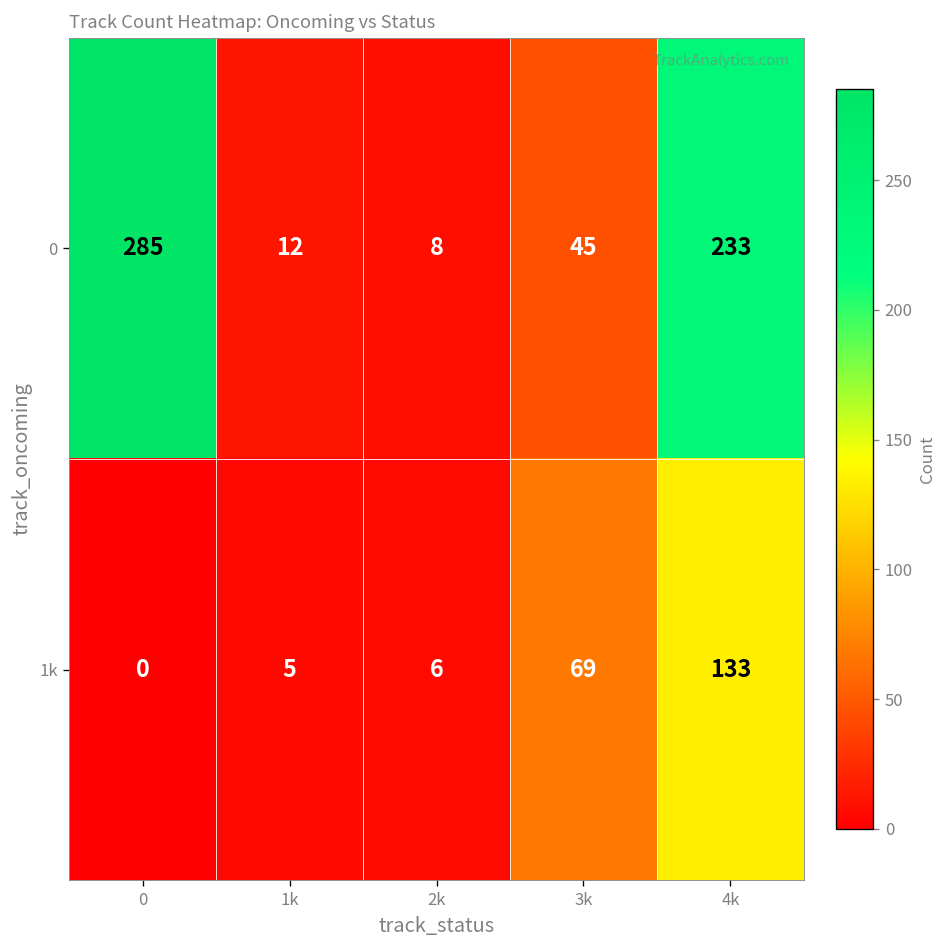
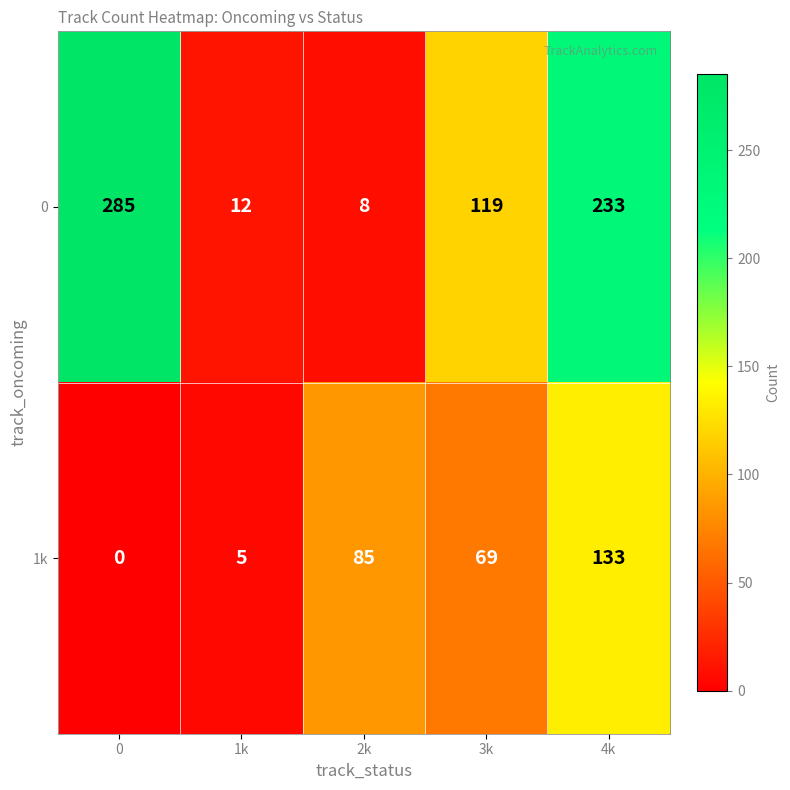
  {
    "0": {
      "0": 285,
      "1k": 12,
      "2k": 8,
-     "3k": 45
+     "3k": 119
    },
    "1k": {
      "0": 0,
      "1k": 5,
-     "2k": 6,
+     "2k": 85,
      "3k": 69,
      "4k": 133
    }
  }
